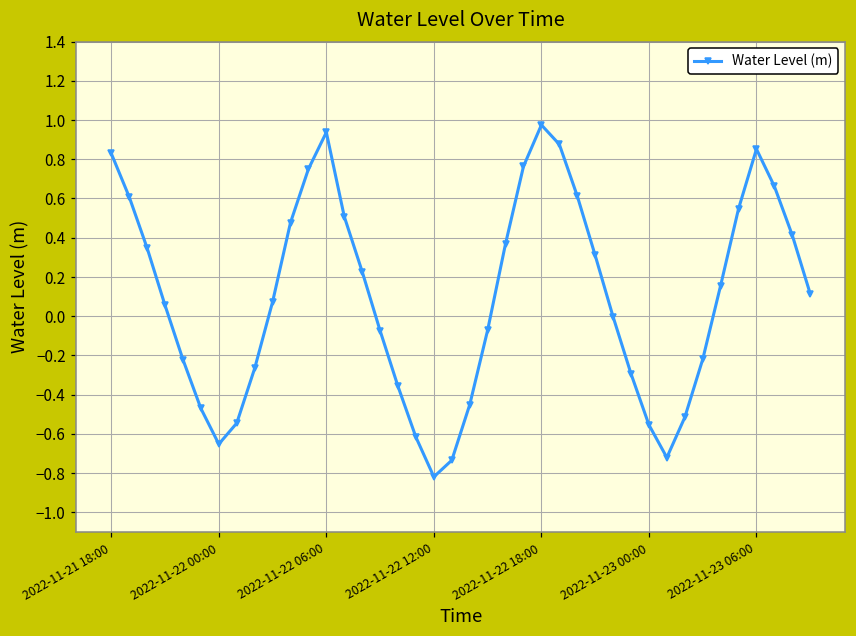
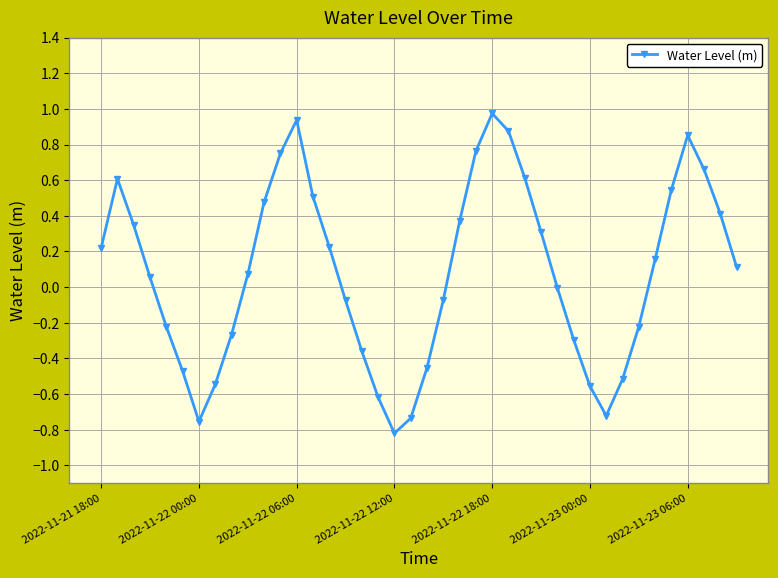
  {
-   "2022-11-21 18:00": 0.83,
-   "2022-11-22 00:00": -0.65,
+   "2022-11-21 18:00": 0.22,
+   "2022-11-22 00:00": -0.75,
    "2022-11-22 06:00": 0.94,
    "2022-11-22 12:00": -0.82,
    "2022-11-22 18:00": 0.97,
    "2022-11-23 00:00": -0.55,
    "2022-11-23 06:00": 0.85
  }
